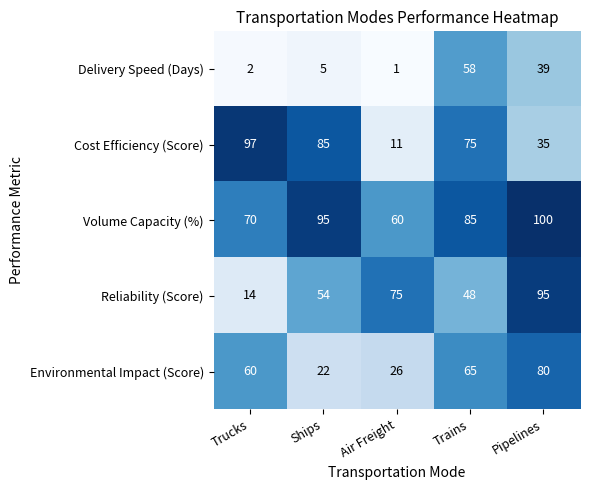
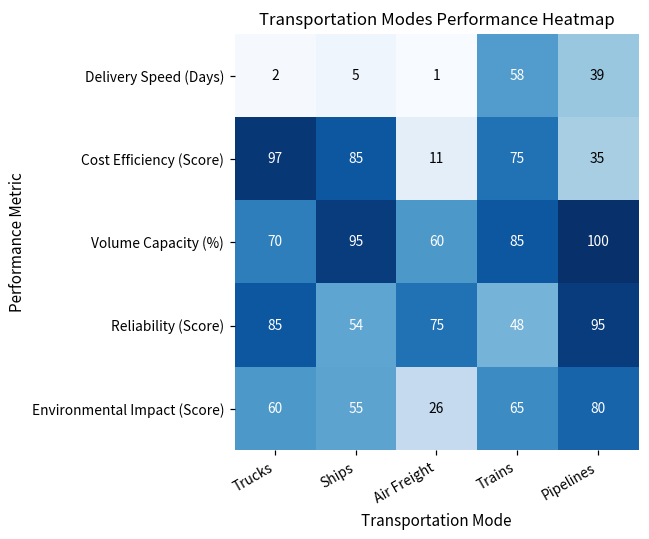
  {
    "Delivery Speed (Days)": {
      "Trucks": 2,
      "Ships": 5,
      "Air Freight": 1,
      "Trains": 58,
      "Pipelines": 39
    },
    "Cost Efficiency (Score)": {
      "Trucks": 97,
      "Ships": 85,
      "Air Freight": 11,
      "Trains": 75,
      "Pipelines": 35
    },
    "Volume Capacity (%)": {
      "Trucks": 70,
      "Ships": 95,
      "Air Freight": 60,
      "Trains": 85,
      "Pipelines": 100
    },
    "Reliability (Score)": {
-     "Trucks": 14,
+     "Trucks": 85,
      "Ships": 54,
      "Air Freight": 75,
      "Trains": 48,
      "Pipelines": 95
    },
    "Environmental Impact (Score)": {
      "Trucks": 60,
-     "Ships": 22,
+     "Ships": 55,
      "Air Freight": 26,
      "Trains": 65,
      "Pipelines": 80
    }
  }
